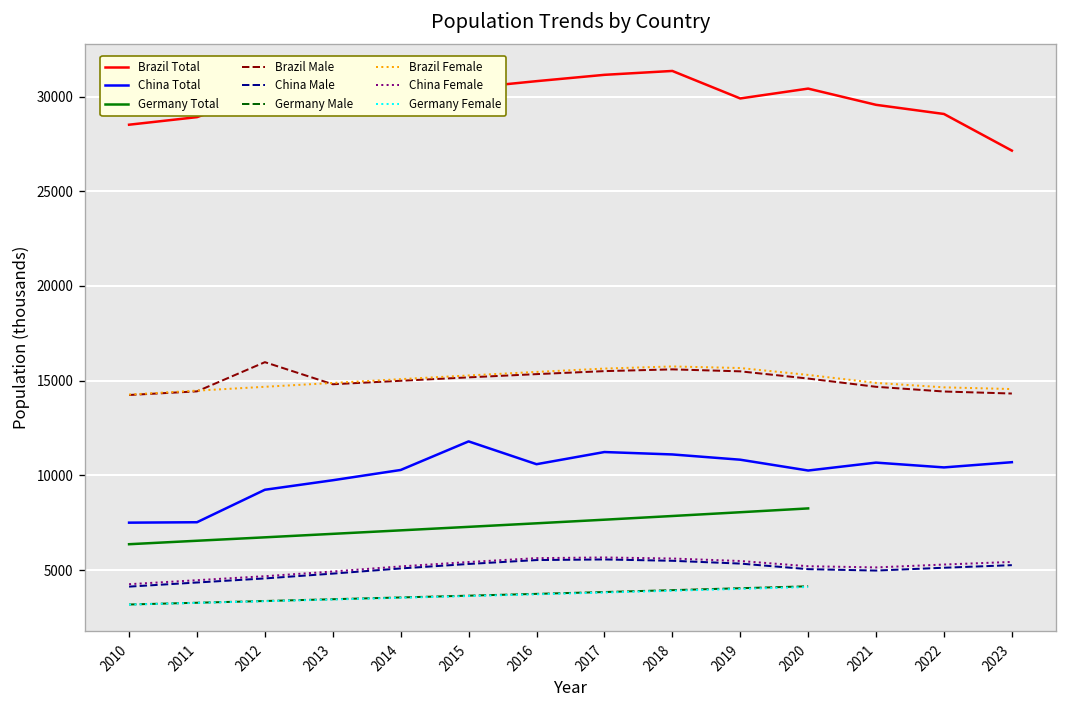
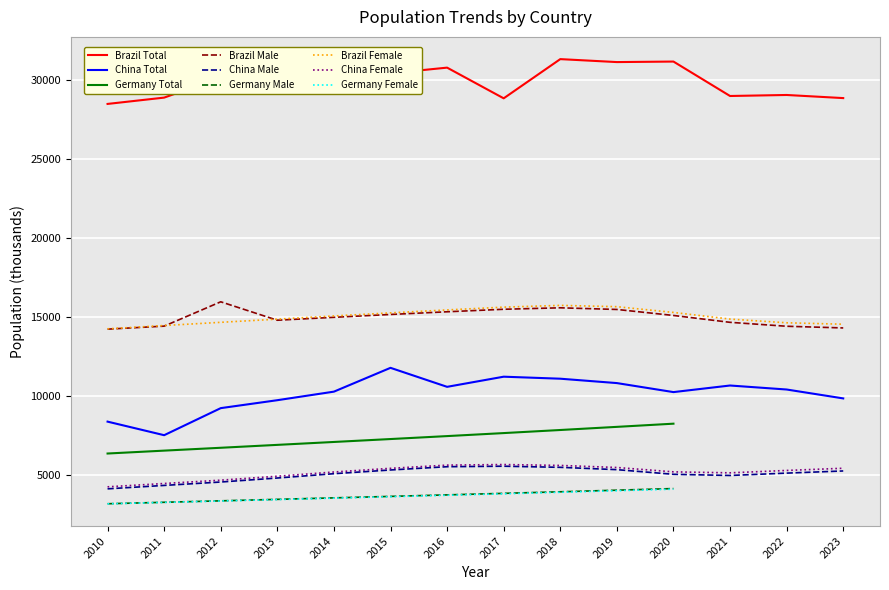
  {
    "Brazil Total": {
      "2010": 28500,
      "2011": 28900,
      "2016": 30800,
-     "2017": 31100,
+     "2017": 28900,
      "2018": 31400,
-     "2019": 29900,
-     "2020": 30400,
-     "2021": 29600,
+     "2019": 31200,
+     "2020": 31200,
+     "2021": 29000,
      "2022": 29100,
-     "2023": 27100
+     "2023": 28900
    },
    "China Total": {
-     "2010": 7500,
+     "2010": 8400,
      "2011": 7500,
      "2012": 9200,
      "2013": 9700,
      "2014": 10300,
      "2015": 11800,
      "2016": 10600,
      "2017": 11200,
      "2018": 11100,
      "2019": 10800,
      "2020": 10300,
      "2021": 10700,
      "2022": 10400,
-     "2023": 10700
+     "2023": 9900
    },
    "Brazil Male": {
      "2012": 16000,
      "2019": 15500,
      "2020": 15100,
      "2021": 14700,
      "2022": 14400,
      "2023": 14300
    },
    "China Male": {
      "2021": 5000,
      "2022": 5100,
      "2023": 5300
    },
    "Brazil Female": {
      "2012": 14700,
      "2019": 15700,
      "2020": 15300,
      "2021": 14900,
      "2022": 14600,
      "2023": 14600
    },
    "China Female": {
      "2021": 5100,
      "2022": 5300,
      "2023": 5400
    }
  }
